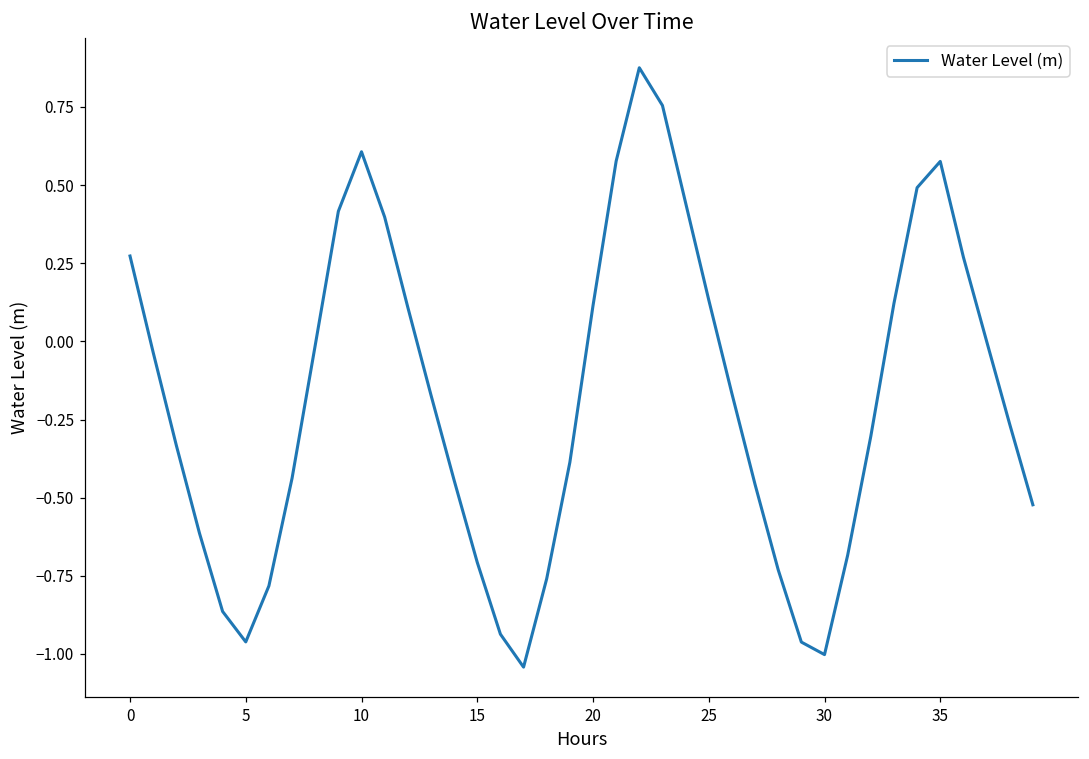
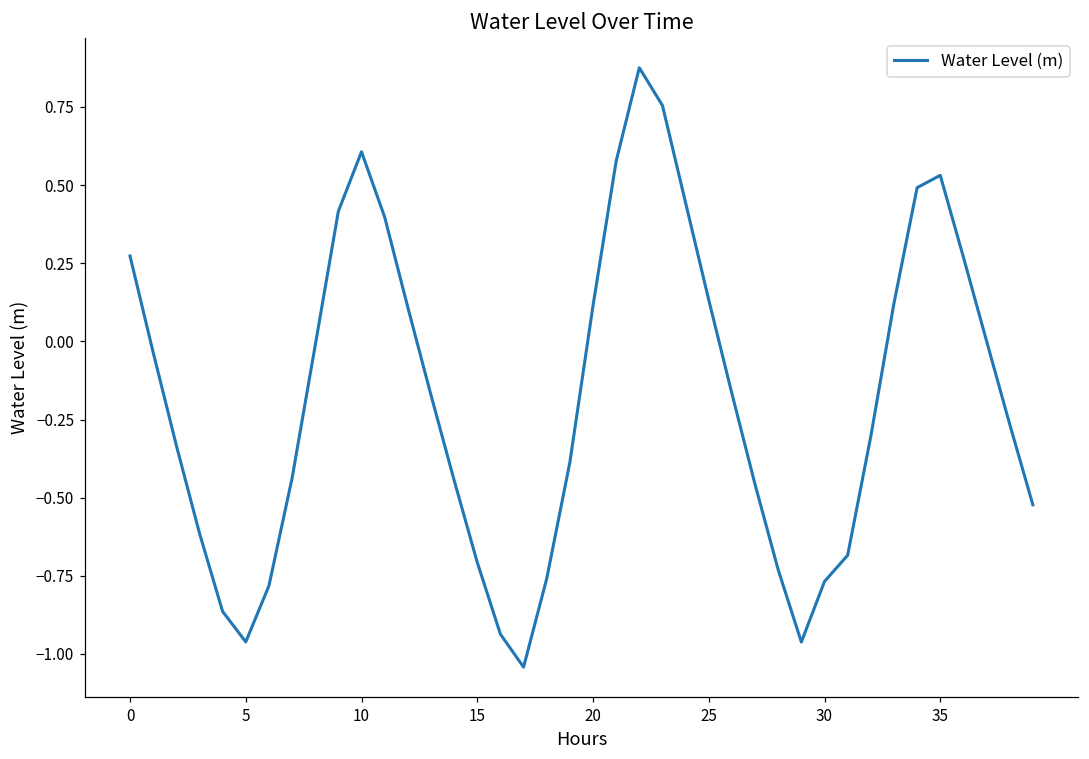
  {
    "0": 0.27,
    "5": -0.96,
    "10": 0.61,
    "15": -0.71,
    "20": 0.11,
    "25": 0.13,
-   "30": -1.00,
-   "35": 0.58
+   "30": -0.77,
+   "35": 0.53
  }
